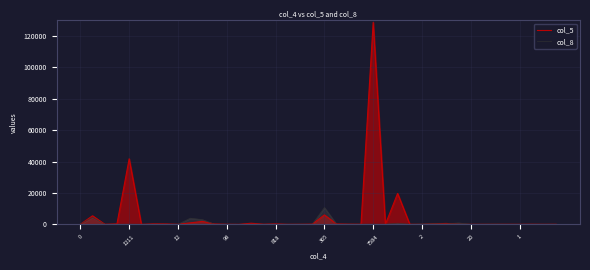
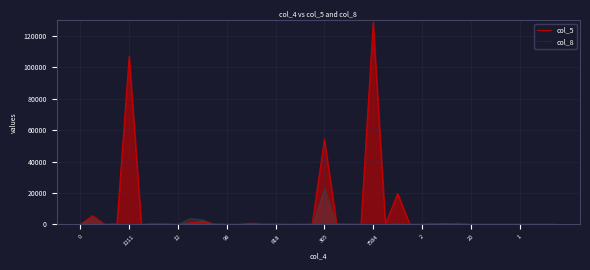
  {
    "col_5": {
-     "1211": 42000,
-     "365": 6000,
+     "1211": 107000,
+     "365": 54000,
      "7584": 129000
    },
    "col_8": {
      "1211": 0,
-     "365": 11000,
+     "365": 23000,
      "7584": 0
    }
  }
